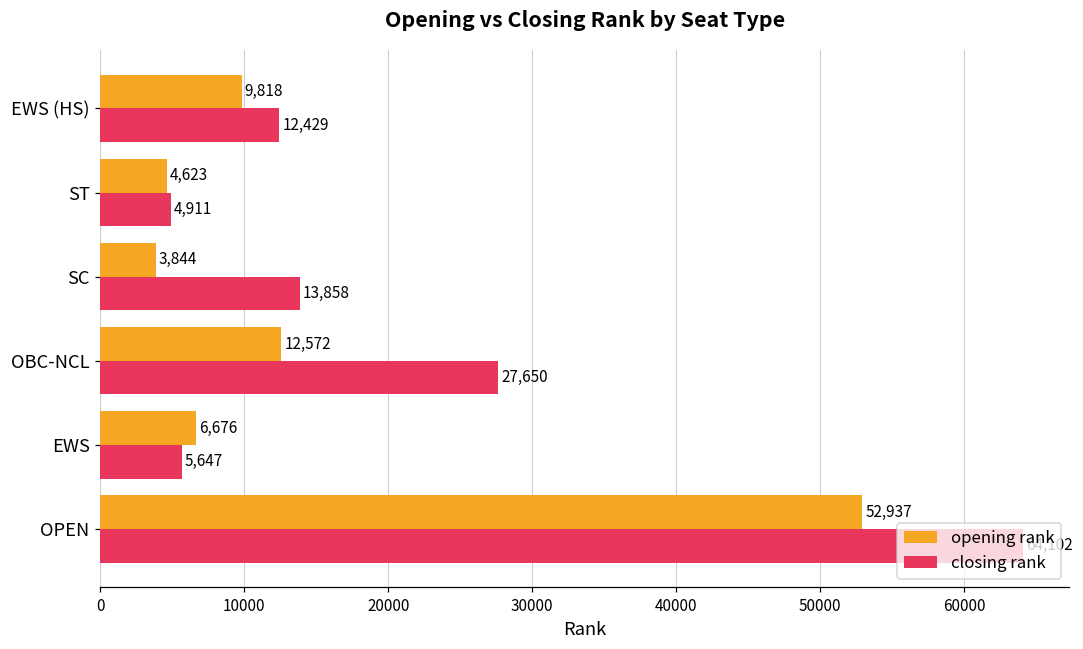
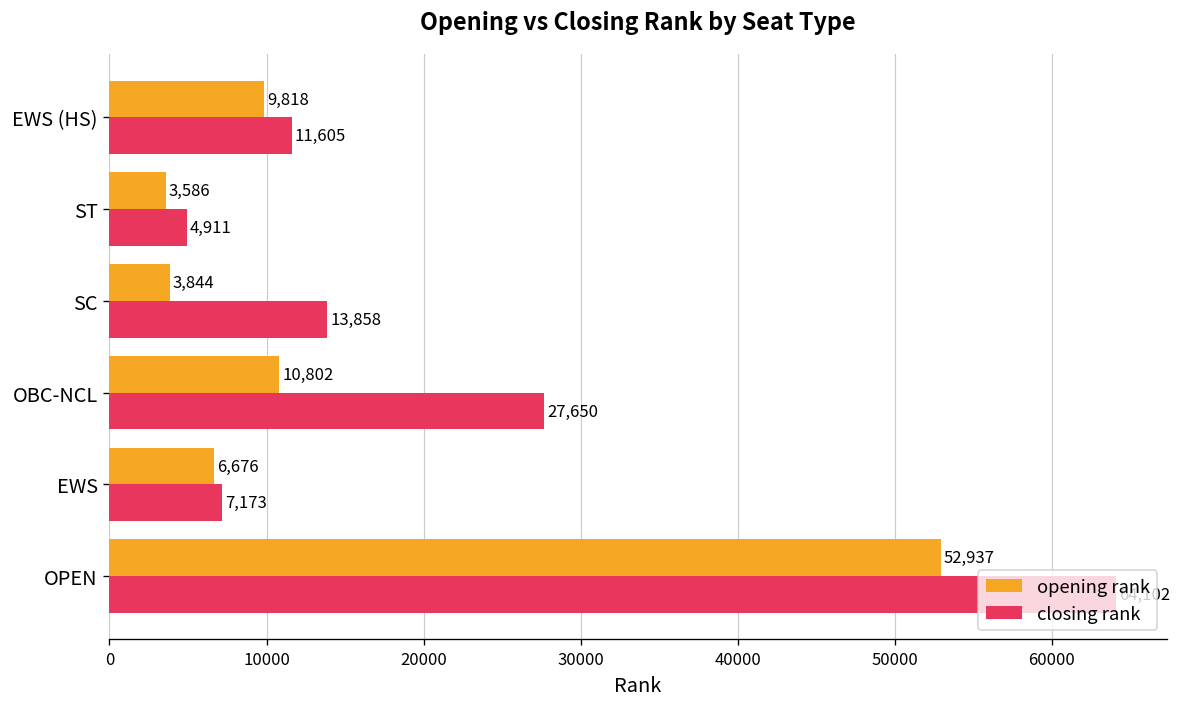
  {
    "opening rank": {
      "EWS (HS)": "9,818",
-     "ST": "4,623",
+     "ST": "3,586",
      "SC": "3,844",
-     "OBC-NCL": "12,572",
+     "OBC-NCL": "10,802",
      "EWS": "6,676"
    },
    "closing rank": {
-     "EWS (HS)": "12,429",
+     "EWS (HS)": "11,605",
      "ST": "4,911",
      "SC": "13,858",
      "OBC-NCL": "27,650",
-     "EWS": "5,647"
+     "EWS": "7,173"
    }
  }
